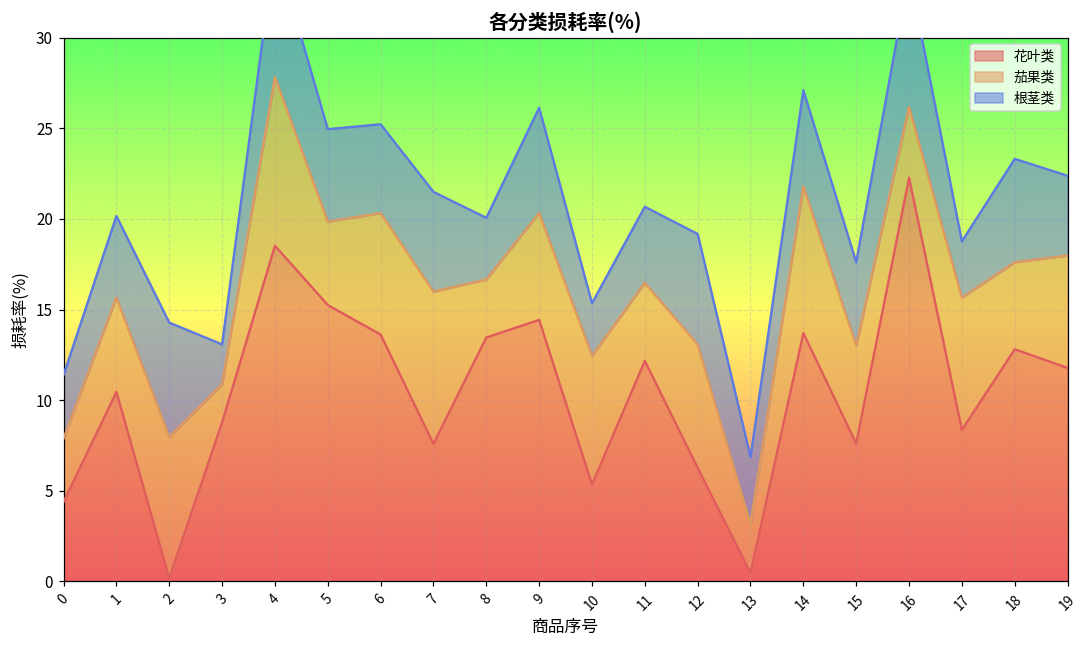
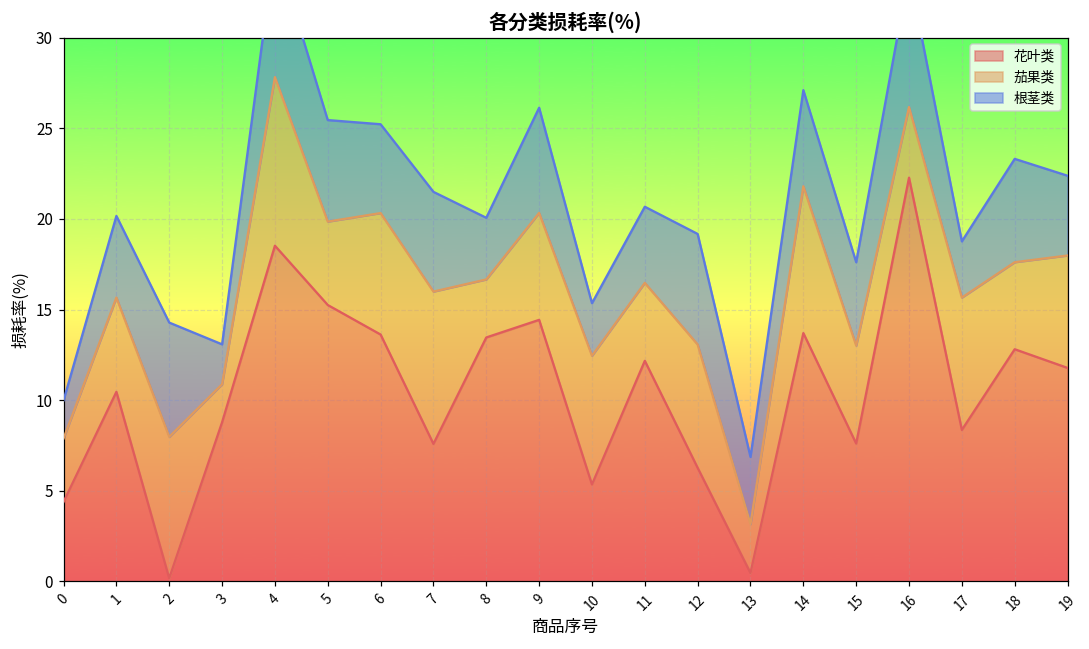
  {
    "根茎类": {
-     "0": 3.5,
+     "0": 2.1,
      "1": 4.5,
      "2": 6.3,
      "3": 2.2,
-     "5": 5.1,
+     "5": 5.6,
      "6": 4.9,
      "7": 5.5,
      "8": 3.4,
      "9": 5.8,
      "10": 2.9,
      "11": 4.2,
      "12": 6.1,
      "13": 3.7,
      "14": 5.3,
      "15": 4.6,
      "17": 3.1,
      "18": 5.7,
      "19": 4.4
    }
  }
